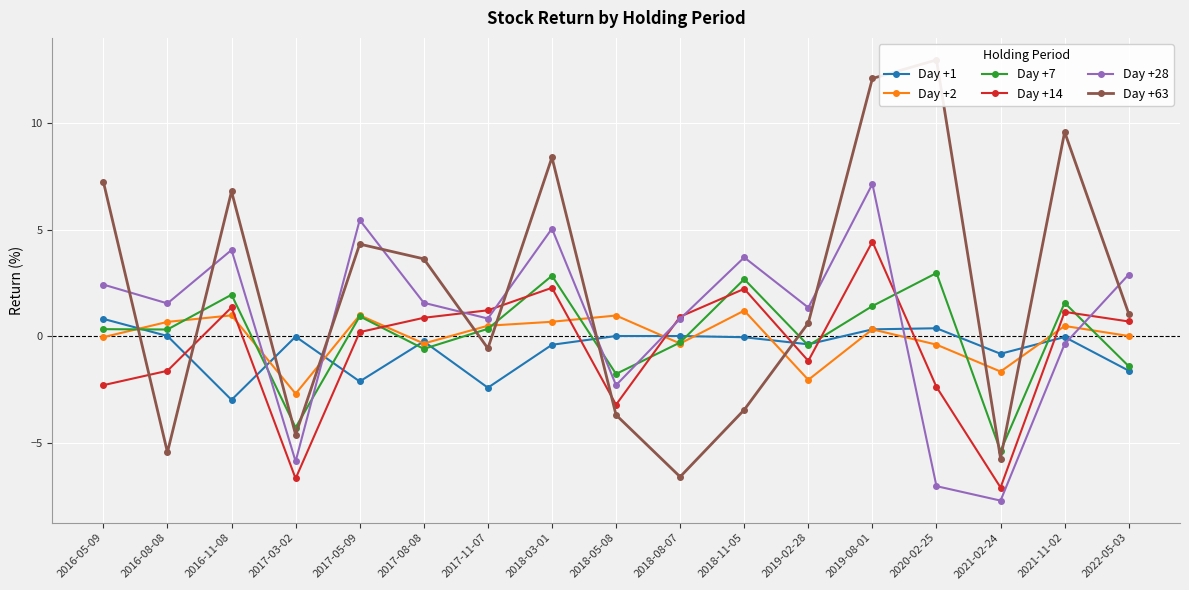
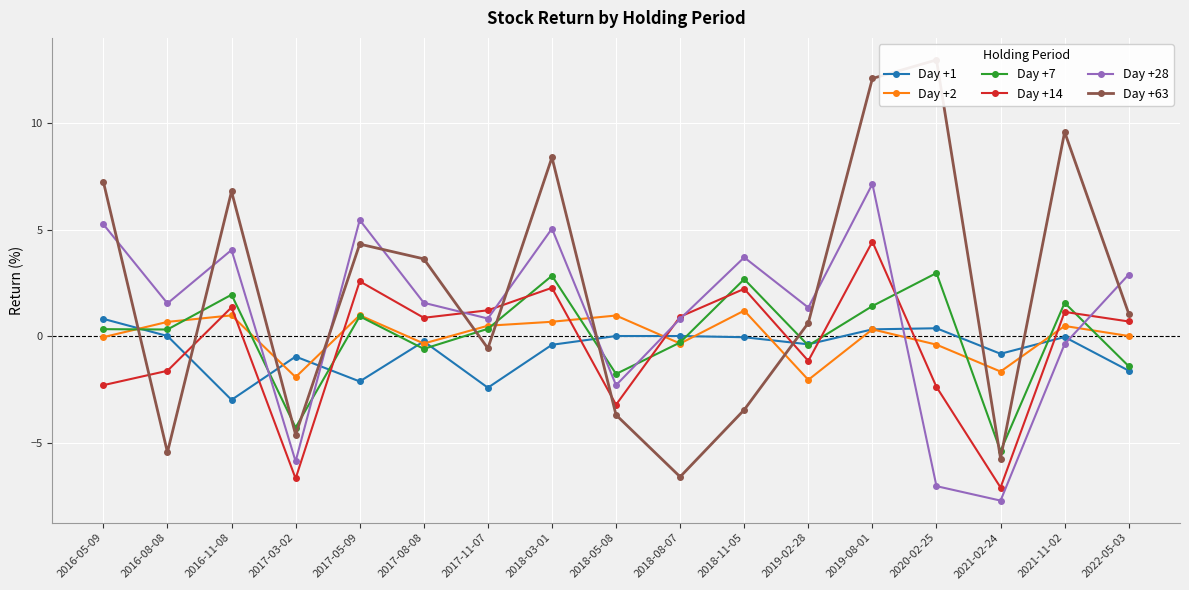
  {
    "Day +1": {
      "2016-05-09": 0.8,
      "2016-08-08": 0.0,
      "2016-11-08": -3.0,
-     "2017-03-02": 0.0,
+     "2017-03-02": -1.0,
      "2017-05-09": -2.1,
      "2017-11-07": -2.4,
      "2018-03-01": -0.4,
      "2018-05-08": 0.0,
      "2018-08-07": 0.0,
      "2018-11-05": -0.1,
      "2020-02-25": 0.4,
      "2021-02-24": -0.8,
      "2021-11-02": 0.0,
      "2022-05-03": -1.6
    },
    "Day +2": {
      "2016-05-09": -0.1,
      "2016-08-08": 0.7,
      "2016-11-08": 1.0,
-     "2017-03-02": -2.7,
+     "2017-03-02": -1.9,
      "2017-11-07": 0.5,
      "2018-03-01": 0.7,
      "2018-05-08": 1.0,
      "2018-11-05": 1.2,
      "2019-02-28": -2.1,
      "2020-02-25": -0.4,
      "2021-02-24": -1.7,
      "2021-11-02": 0.5,
      "2022-05-03": 0.0
    },
    "Day +7": {
      "2016-05-09": 0.3,
      "2016-08-08": 0.3,
      "2016-11-08": 1.9,
      "2017-03-02": -4.3,
      "2017-08-08": -0.6,
      "2017-11-07": 0.3,
      "2018-03-01": 2.8,
      "2018-05-08": -1.8,
      "2018-11-05": 2.7,
      "2019-08-01": 1.4,
      "2020-02-25": 3.0,
      "2021-02-24": -5.4,
      "2021-11-02": 1.6,
      "2022-05-03": -1.4
    },
    "Day +14": {
      "2016-05-09": -2.3,
      "2016-08-08": -1.6,
      "2016-11-08": 1.3,
      "2017-03-02": -6.7,
-     "2017-05-09": 0.2,
+     "2017-05-09": 2.6,
      "2017-08-08": 0.9,
      "2017-11-07": 1.2,
      "2018-03-01": 2.3,
      "2018-05-08": -3.2,
      "2018-11-05": 2.2,
      "2019-02-28": -1.2,
      "2019-08-01": 4.4,
      "2020-02-25": -2.4,
      "2021-02-24": -7.1,
      "2021-11-02": 1.1,
      "2022-05-03": 0.7
    },
    "Day +28": {
-     "2016-05-09": 2.4,
+     "2016-05-09": 5.2,
      "2016-08-08": 1.5,
      "2016-11-08": 4.0,
      "2017-03-02": -5.9,
      "2017-05-09": 5.4,
      "2017-08-08": 1.6,
      "2017-11-07": 0.8,
      "2018-03-01": 5.0,
      "2018-05-08": -2.3,
      "2018-11-05": 3.7,
      "2019-02-28": 1.3,
      "2019-08-01": 7.1,
      "2020-02-25": -7.0,
      "2021-02-24": -7.7,
      "2021-11-02": -0.4,
      "2022-05-03": 2.9
    },
    "Day +63": {
      "2016-05-09": 7.2,
      "2016-08-08": -5.5,
      "2016-11-08": 6.8,
      "2017-03-02": -4.6,
      "2017-05-09": 4.3,
      "2017-08-08": 3.6,
      "2017-11-07": -0.6,
      "2018-03-01": 8.4,
      "2018-05-08": -3.7,
      "2018-08-07": -6.6,
      "2018-11-05": -3.5,
      "2019-02-28": 0.6,
      "2019-08-01": 12.1,
      "2021-02-24": -5.8,
      "2021-11-02": 9.6,
      "2022-05-03": 1.0
    }
  }
